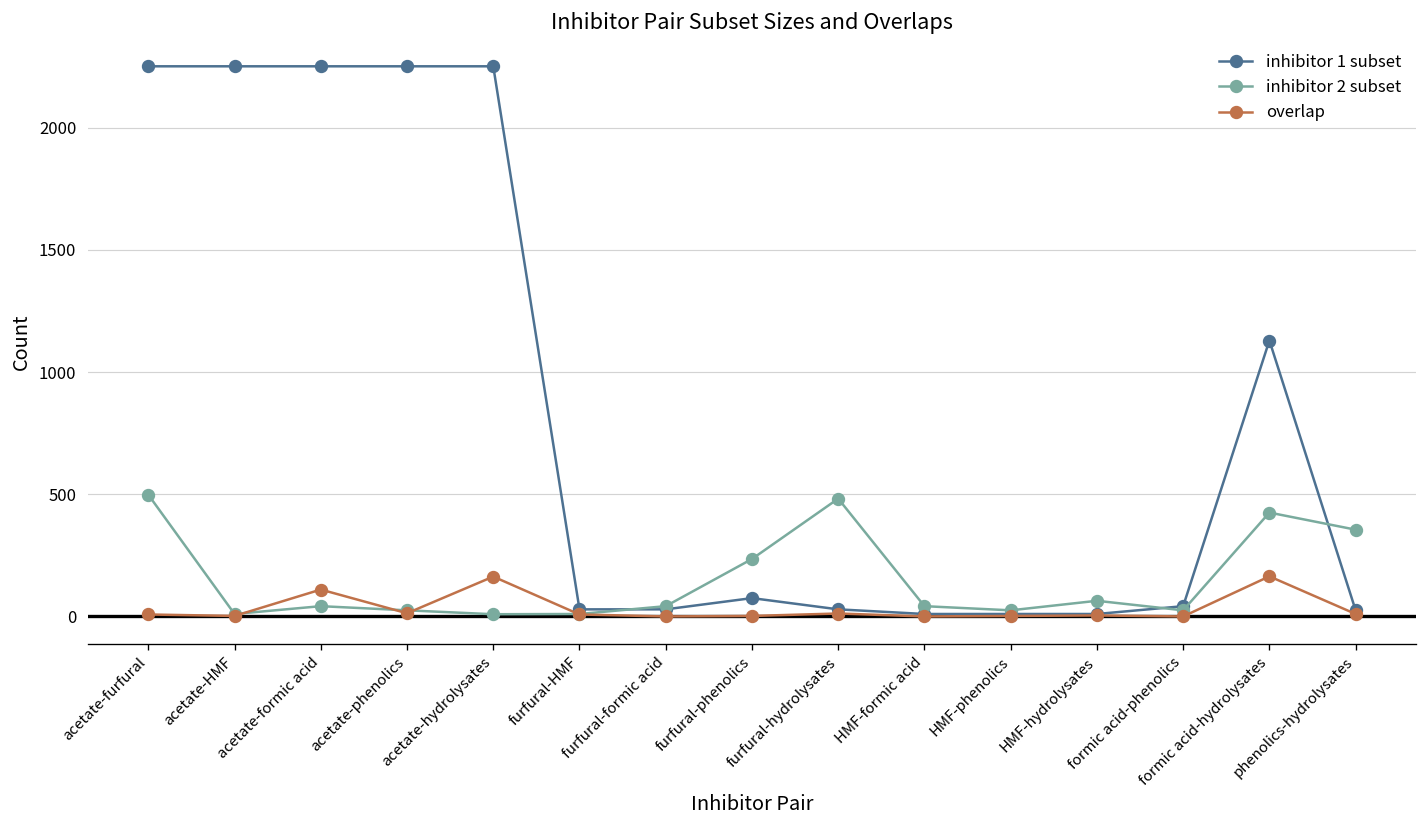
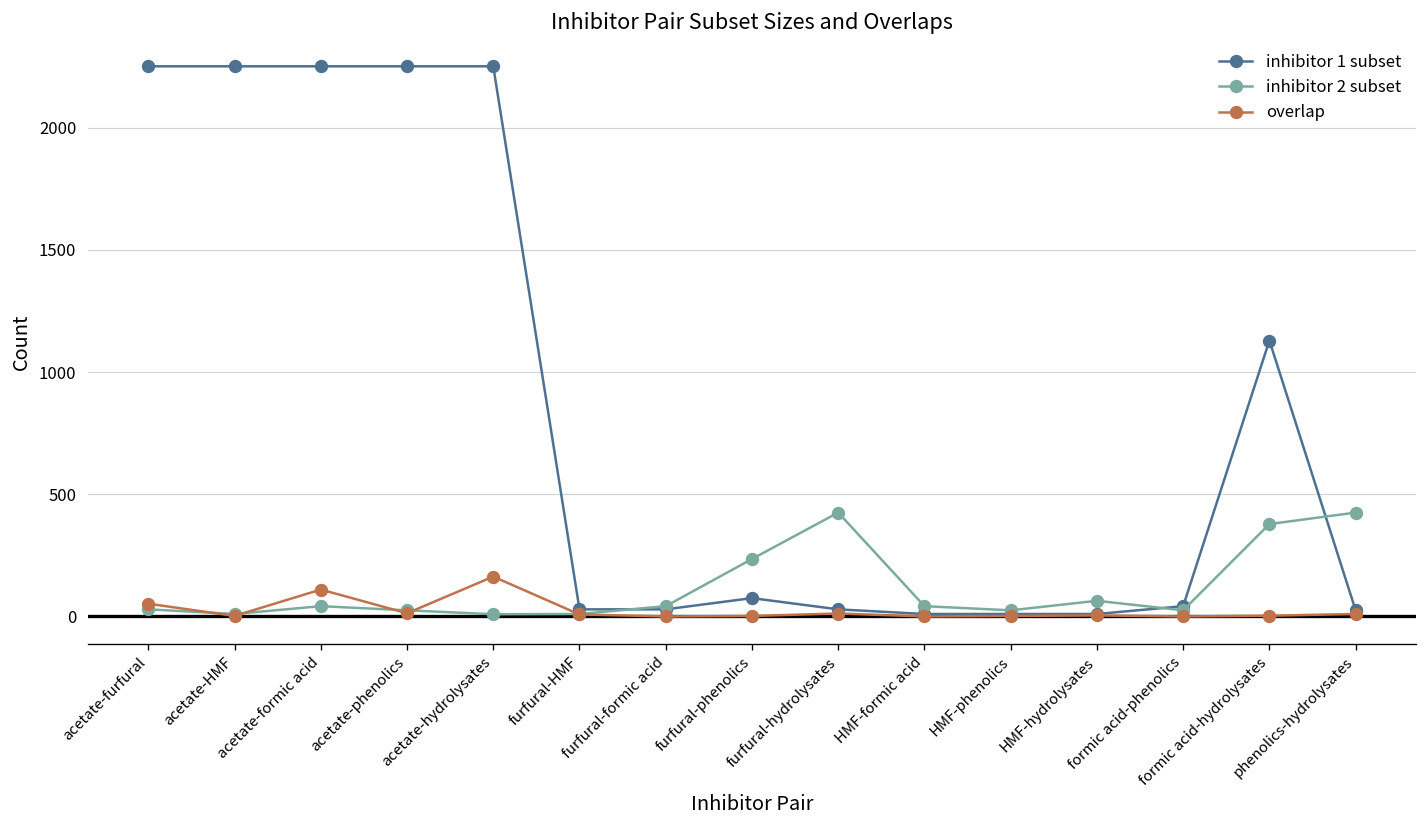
  {
    "inhibitor 1 subset": {
      "acetate-furfural": 2250,
      "acetate-HMF": 2250,
      "acetate-formic acid": 2250,
      "acetate-phenolics": 2250,
      "acetate-hydrolysates": 2250,
      "furfural-HMF": 30,
      "furfural-formic acid": 30,
      "furfural-phenolics": 80,
      "furfural-hydrolysates": 30,
      "formic acid-phenolics": 40,
      "formic acid-hydrolysates": 1130,
      "phenolics-hydrolysates": 30
    },
    "inhibitor 2 subset": {
-     "acetate-furfural": 500,
+     "acetate-furfural": 30,
      "acetate-formic acid": 40,
      "acetate-hydrolysates": 10,
      "furfural-formic acid": 40,
      "furfural-phenolics": 240,
-     "furfural-hydrolysates": 480,
+     "furfural-hydrolysates": 430,
      "HMF-formic acid": 40,
      "HMF-phenolics": 30,
      "HMF-hydrolysates": 60,
      "formic acid-phenolics": 30,
-     "formic acid-hydrolysates": 430,
-     "phenolics-hydrolysates": 360
+     "formic acid-hydrolysates": 380,
+     "phenolics-hydrolysates": 430
    },
    "overlap": {
-     "acetate-furfural": 10,
+     "acetate-furfural": 50,
      "acetate-formic acid": 110,
      "acetate-hydrolysates": 160,
      "furfural-formic acid": 0,
      "furfural-phenolics": 0,
      "furfural-hydrolysates": 10,
      "formic acid-phenolics": 0,
-     "formic acid-hydrolysates": 160,
+     "formic acid-hydrolysates": 0,
      "phenolics-hydrolysates": 10
    }
  }
